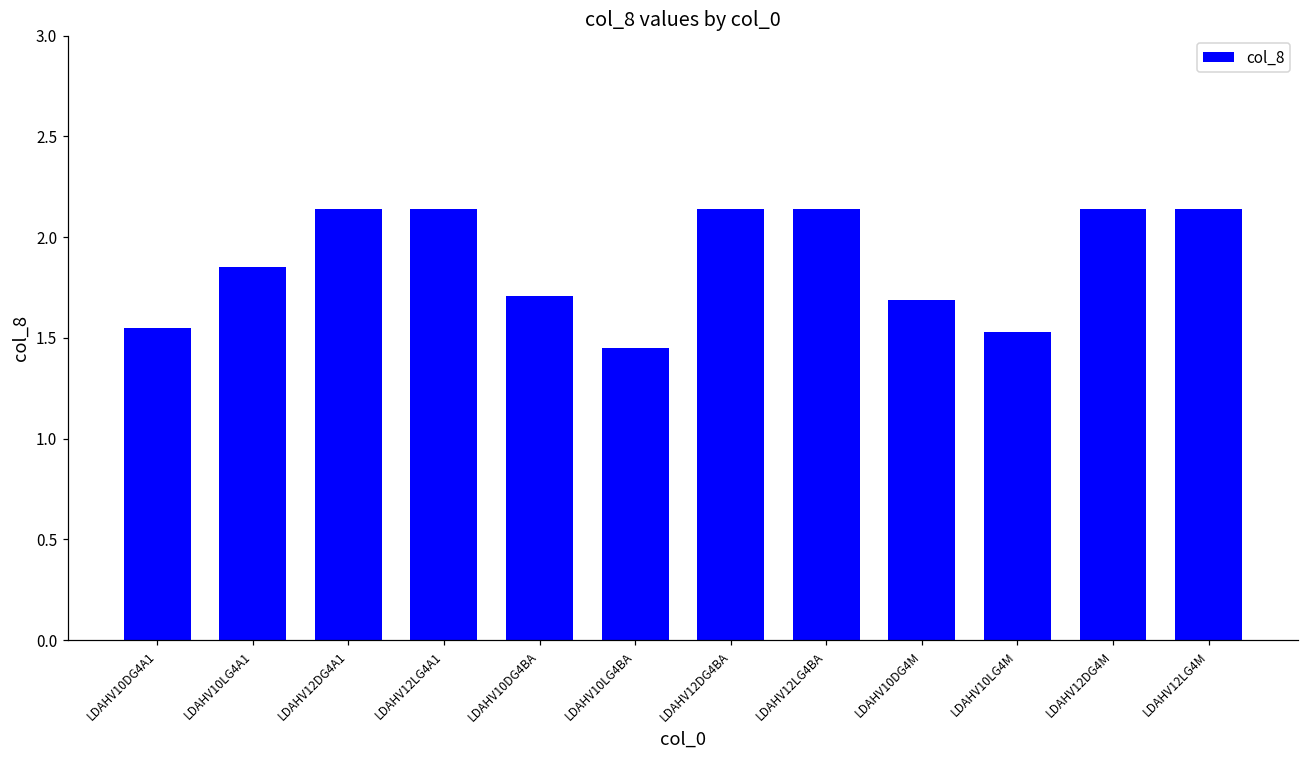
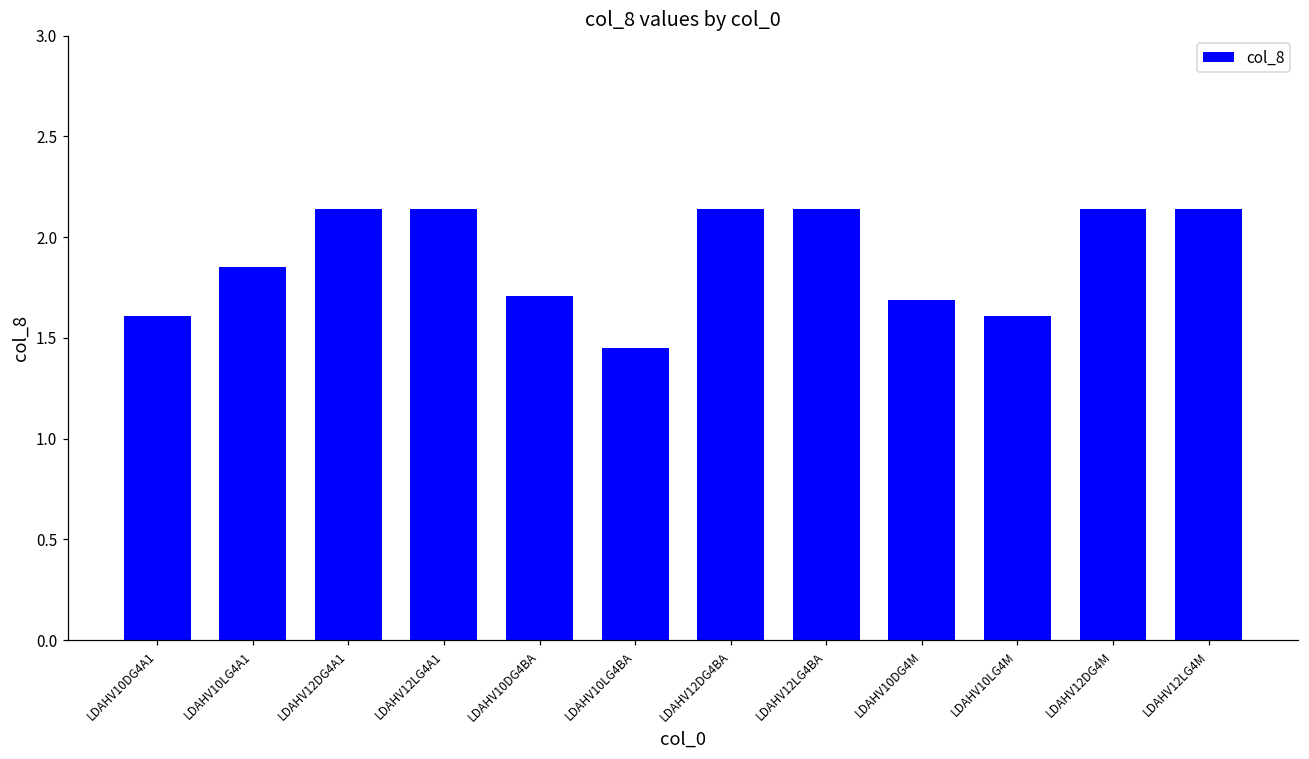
  {
-   "LDAHV10DG4A1": 1.55,
+   "LDAHV10DG4A1": 1.61,
    "LDAHV10LG4A1": 1.85,
    "LDAHV12DG4A1": 2.14,
    "LDAHV12LG4A1": 2.14,
    "LDAHV10DG4BA": 1.71,
    "LDAHV10LG4BA": 1.45,
    "LDAHV12DG4BA": 2.14,
    "LDAHV12LG4BA": 2.14,
    "LDAHV10DG4M": 1.69,
-   "LDAHV10LG4M": 1.53,
+   "LDAHV10LG4M": 1.61,
    "LDAHV12DG4M": 2.14,
    "LDAHV12LG4M": 2.14
  }
